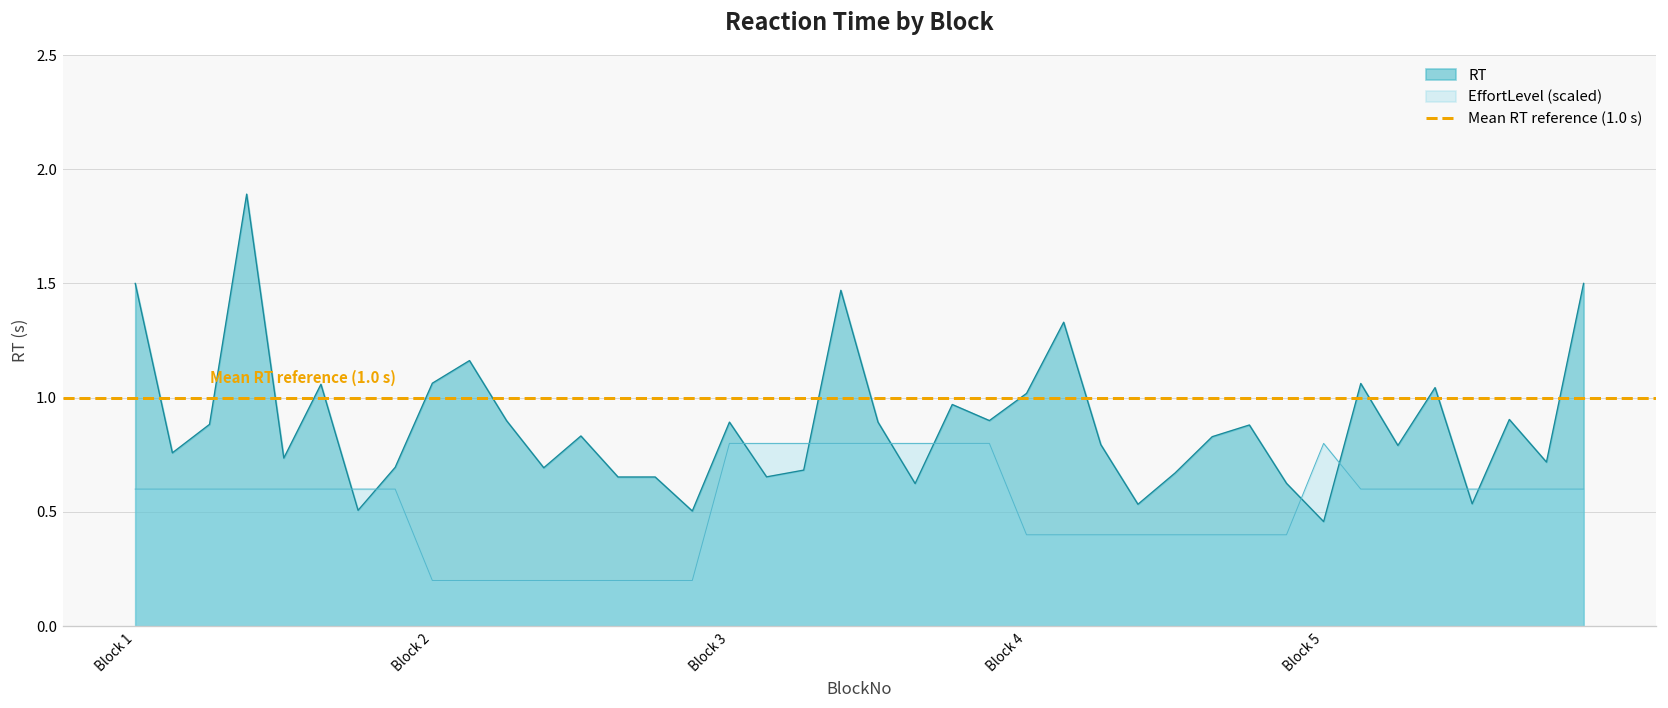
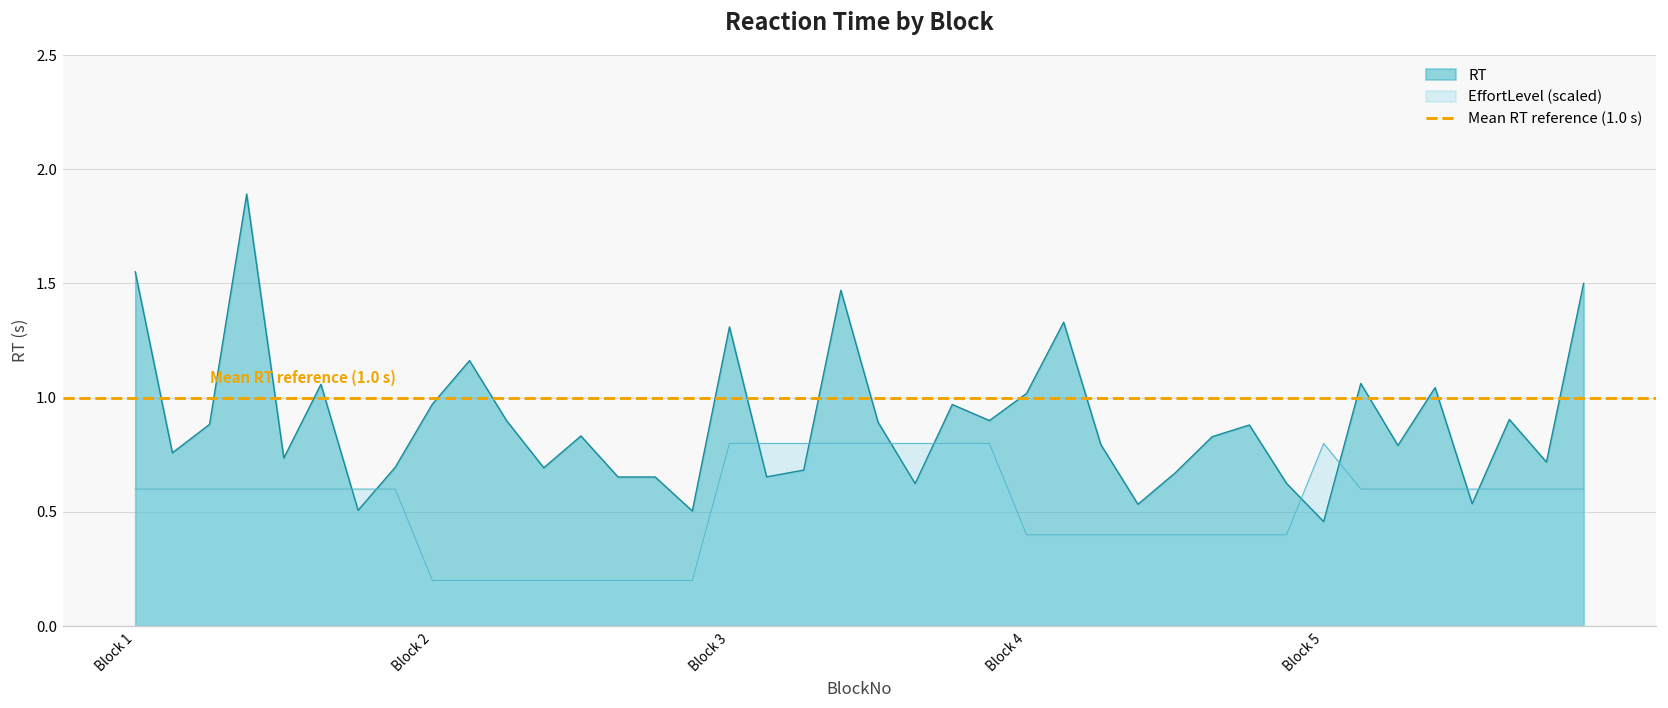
  {
    "RT": {
-     "Block 1": 1.50,
-     "Block 2": 1.06,
-     "Block 3": 0.89,
+     "Block 1": 1.55,
+     "Block 2": 0.97,
+     "Block 3": 1.31,
      "Block 4": 1.02,
      "Block 5": 0.46
    },
    "EffortLevel (scaled)": {
      "Block 1": 0.60,
      "Block 2": 0.20,
      "Block 3": 0.80,
      "Block 4": 0.40,
      "Block 5": 0.80
    }
  }
